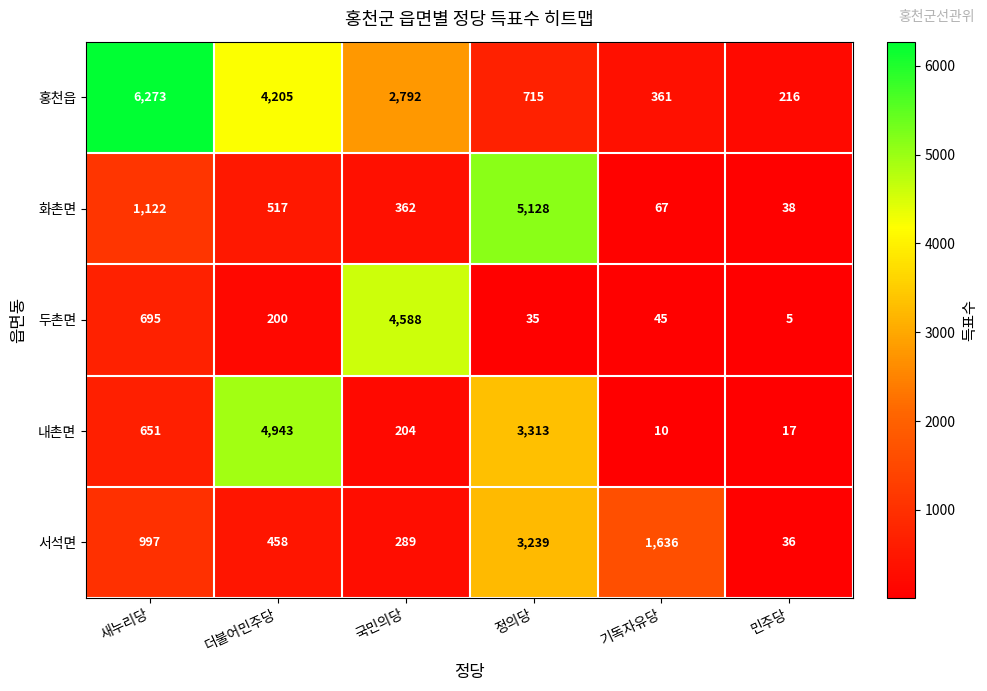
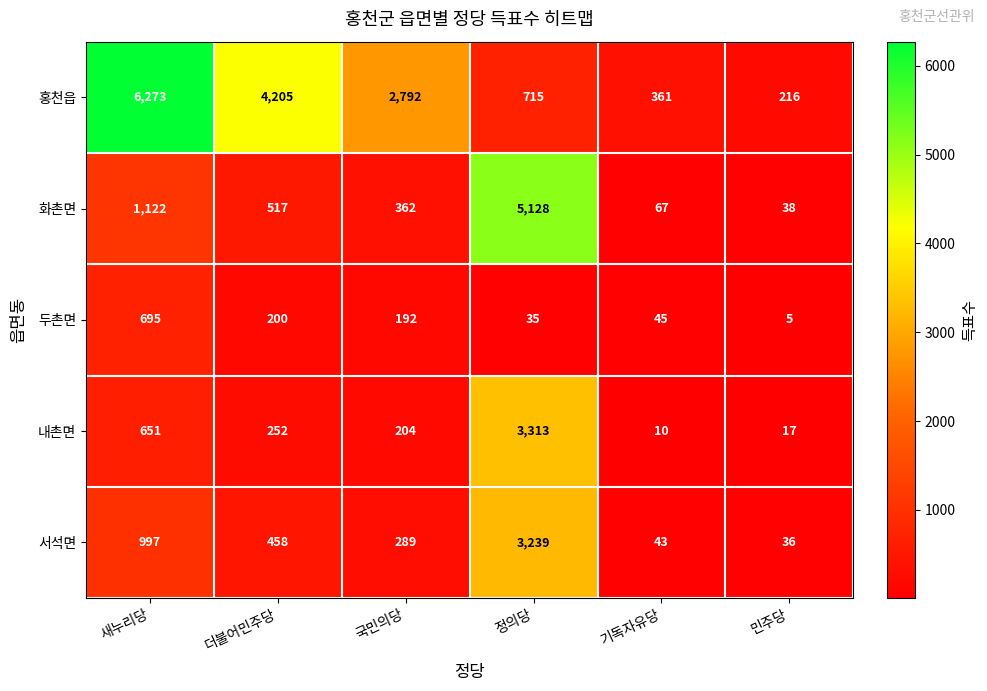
  {
    "홍천읍": {
      "새누리당": "6,273",
      "더불어민주당": "4,205",
      "국민의당": "2,792",
      "정의당": "715",
      "기독자유당": "361",
      "민주당": "216"
    },
    "화촌면": {
      "새누리당": "1,122",
      "더불어민주당": "517",
      "국민의당": "362",
      "정의당": "5,128",
      "기독자유당": "67",
      "민주당": "38"
    },
    "두촌면": {
      "새누리당": "695",
      "더불어민주당": "200",
-     "국민의당": "4,588",
+     "국민의당": "192",
      "정의당": "35",
      "기독자유당": "45",
      "민주당": "5"
    },
    "내촌면": {
      "새누리당": "651",
-     "더불어민주당": "4,943",
+     "더불어민주당": "252",
      "국민의당": "204",
      "정의당": "3,313",
      "기독자유당": "10",
      "민주당": "17"
    },
    "서석면": {
      "새누리당": "997",
      "더불어민주당": "458",
      "국민의당": "289",
      "정의당": "3,239",
-     "기독자유당": "1,636",
+     "기독자유당": "43",
      "민주당": "36"
    }
  }
